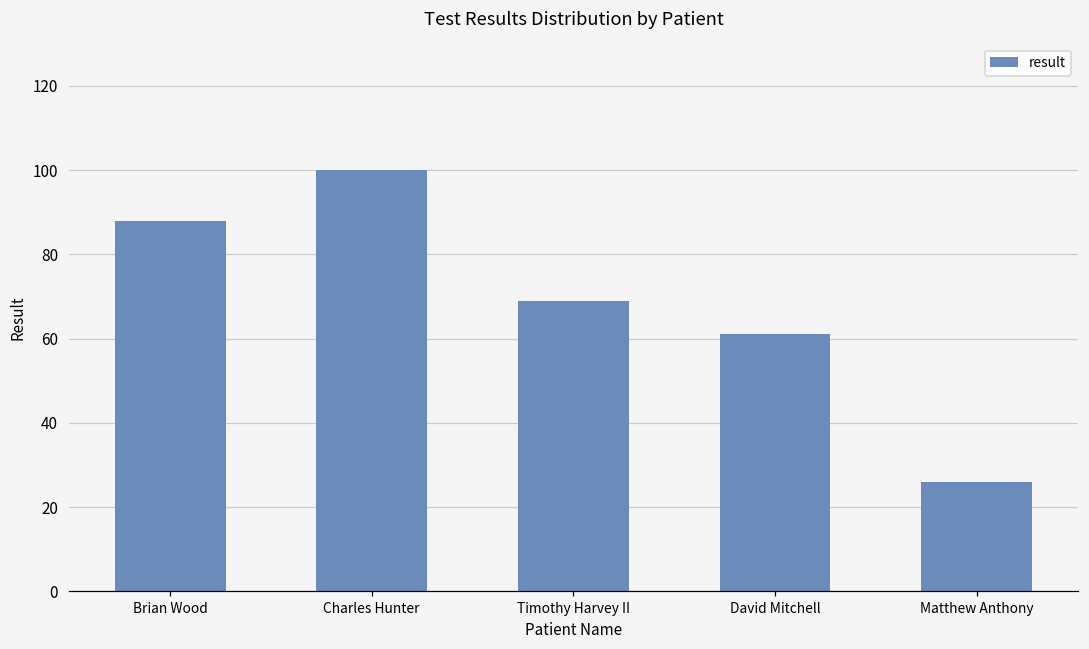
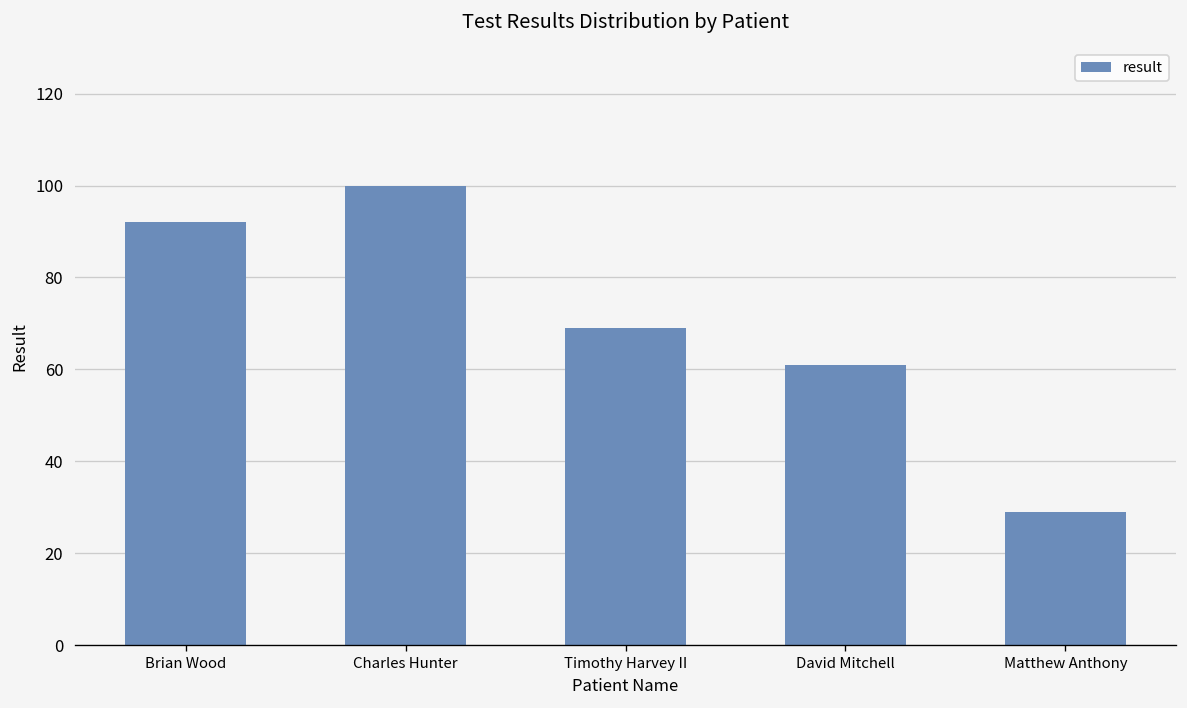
  {
-   "Brian Wood": 88,
+   "Brian Wood": 92,
    "Charles Hunter": 100,
    "Timothy Harvey II": 69,
    "David Mitchell": 61,
-   "Matthew Anthony": 26
+   "Matthew Anthony": 29
  }
